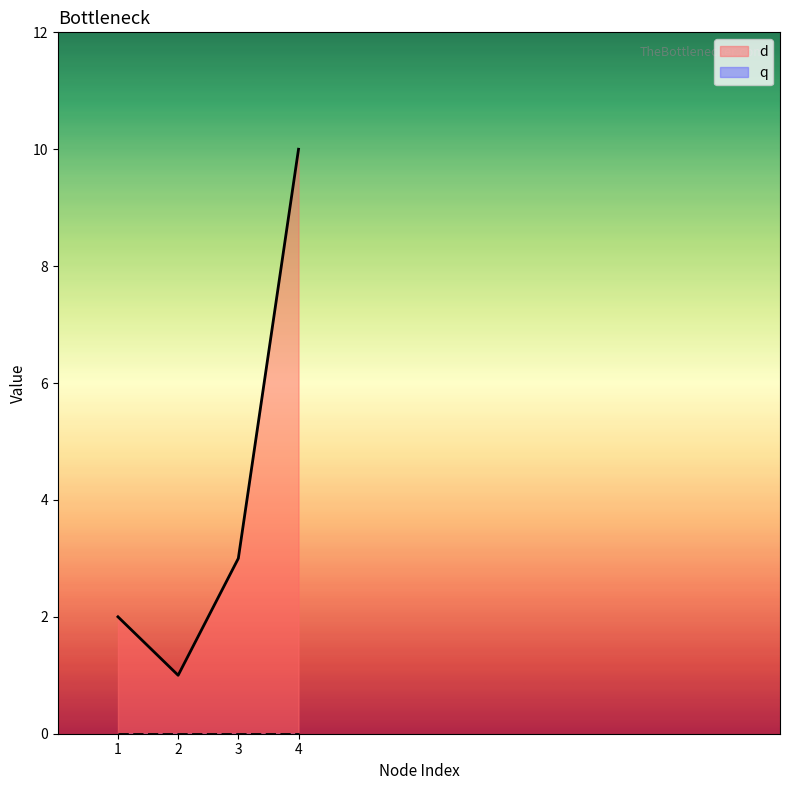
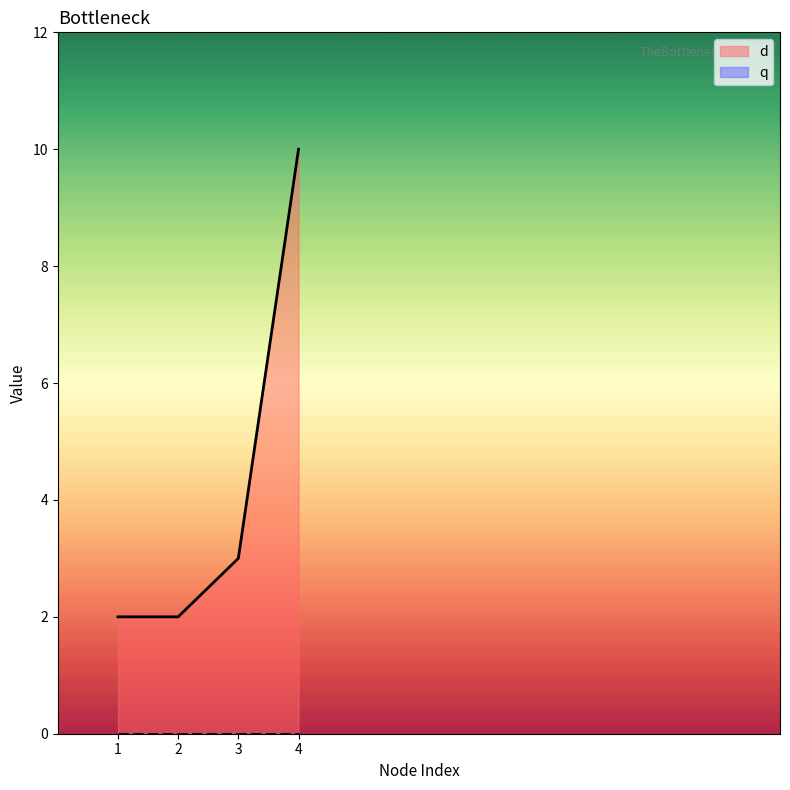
  {
    "d": {
      "1": 2,
-     "2": 1,
+     "2": 2,
      "3": 3,
      "4": 10
    },
    "q": {
      "1": 0,
      "2": 0,
      "3": 0,
      "4": 0
    }
  }
